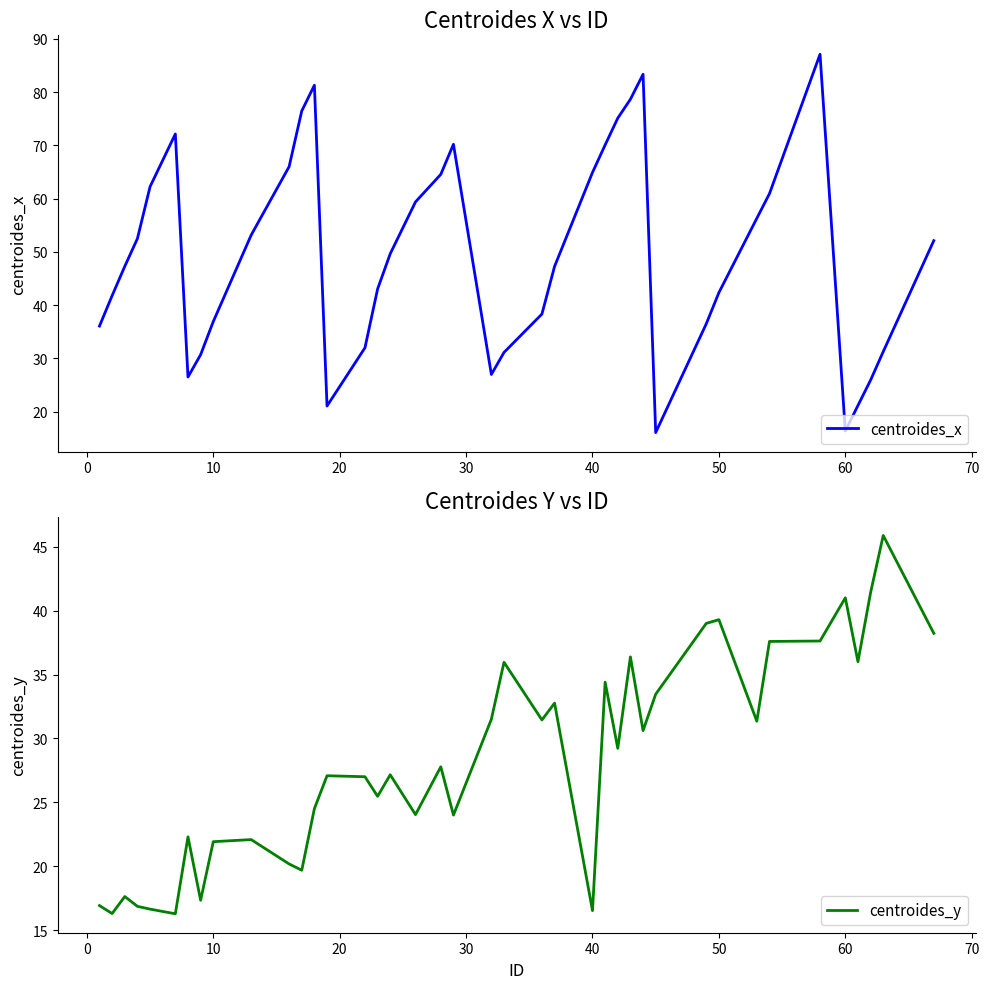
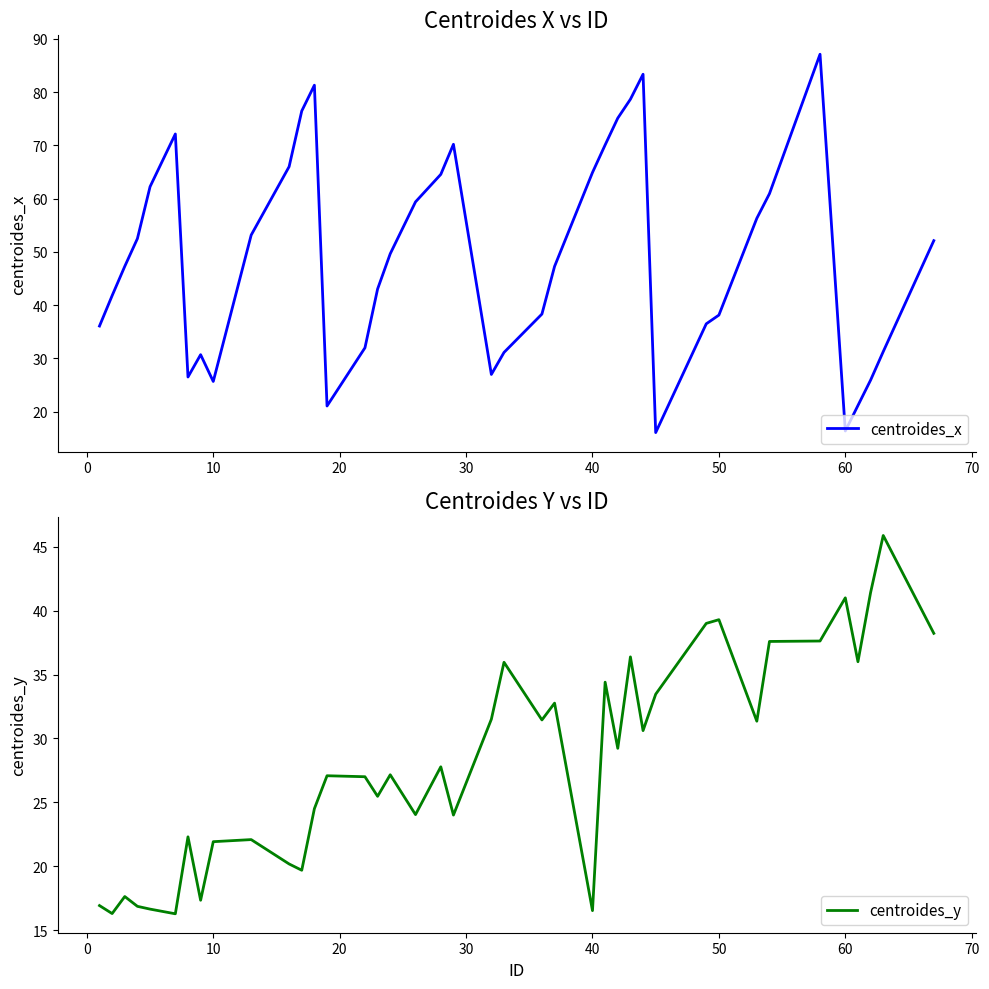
  {
    "Centroides X vs ID": {
-     "10": 37,
+     "10": 26,
      "40": 65,
-     "50": 42
+     "50": 38
    },
    "Centroides Y vs ID": {
      "10": 21.9,
      "40": 16.5,
      "50": 39.3,
      "60": 41.0
    }
  }
